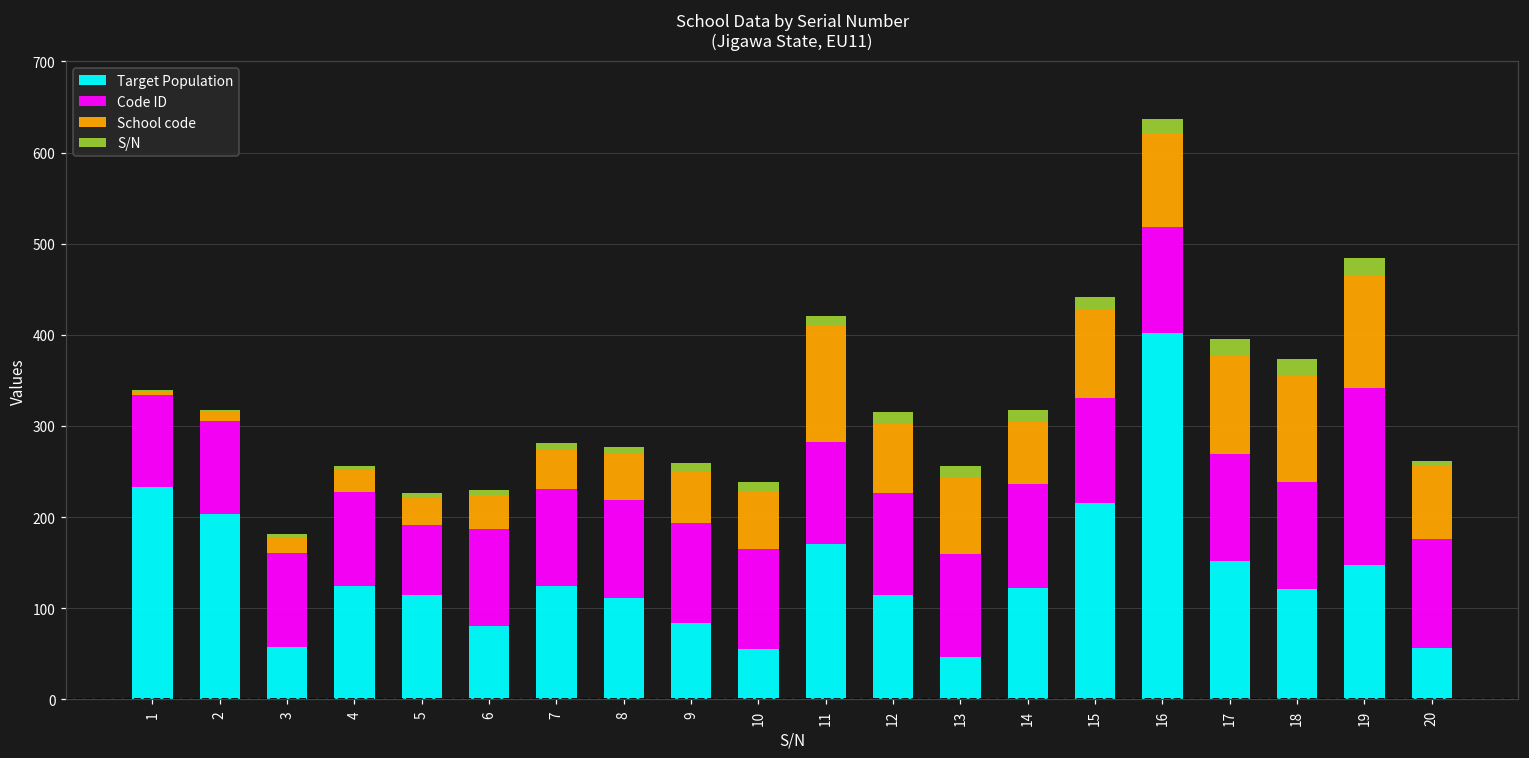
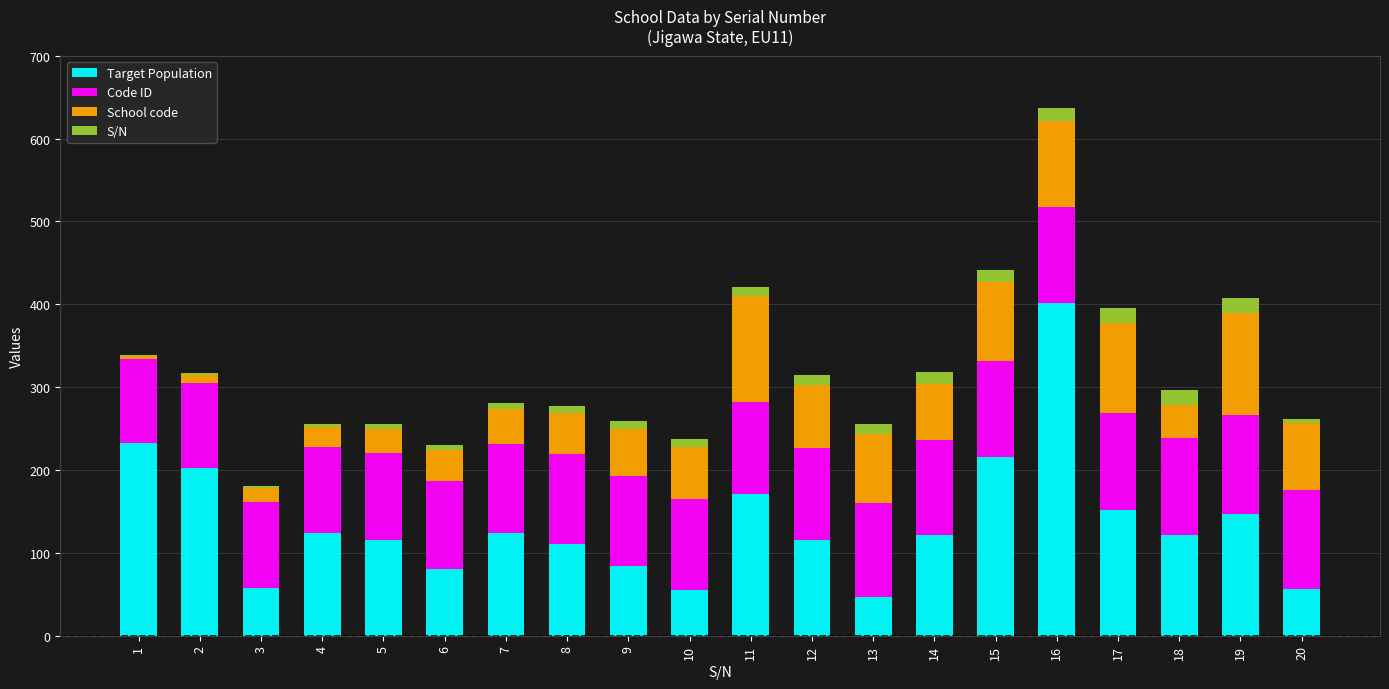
  {
    "Target Population": {
      "1": 230,
      "2": 200,
      "3": 60,
      "4": 120,
      "5": 120,
      "6": 80,
      "7": 120,
      "8": 110,
      "9": 80,
      "10": 60,
      "11": 170,
      "12": 120,
      "13": 50,
      "14": 120,
      "15": 220,
      "16": 400,
      "17": 150,
      "18": 120,
      "19": 150,
      "20": 60
    },
    "Code ID": {
      "1": 100,
      "2": 100,
      "3": 100,
      "4": 100,
-     "5": 80,
+     "5": 110,
      "6": 110,
      "7": 110,
      "8": 110,
      "9": 110,
      "10": 110,
      "11": 110,
      "12": 110,
      "13": 110,
      "14": 110,
      "15": 120,
      "16": 120,
      "17": 120,
      "18": 120,
-     "19": 200,
+     "19": 120,
      "20": 120
    },
    "School code": {
      "1": 0,
      "2": 10,
      "3": 20,
      "4": 20,
      "5": 30,
      "6": 40,
      "7": 40,
      "8": 50,
      "9": 60,
      "10": 60,
      "11": 130,
      "12": 80,
      "13": 80,
      "14": 70,
      "15": 100,
      "16": 100,
      "17": 110,
-     "18": 120,
+     "18": 40,
      "19": 120,
      "20": 80
    },
    "S/N": {
      "4": 0,
      "5": 10,
      "6": 10,
      "7": 10,
      "8": 10,
      "9": 10,
      "10": 10,
      "11": 10,
      "12": 10,
      "13": 10,
      "14": 10,
      "15": 20,
      "16": 20,
      "17": 20,
      "18": 20,
      "19": 20,
      "20": 10
    }
  }
